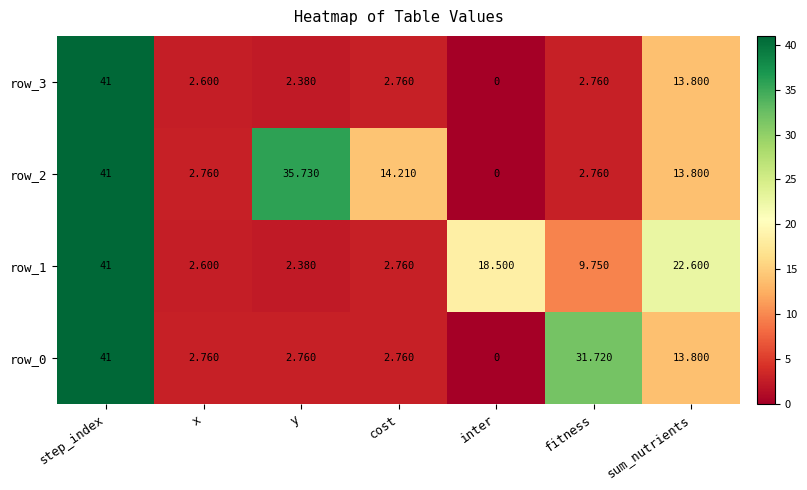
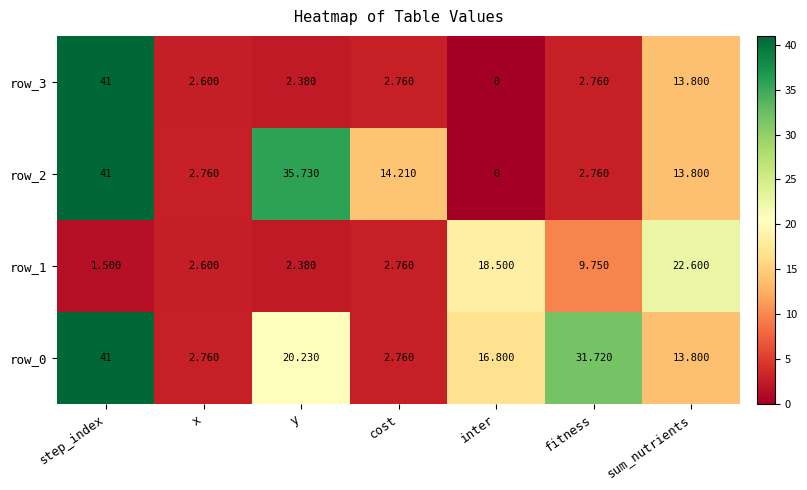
  {
    "row_3": {
      "step_index": 41,
      "x": 2.600,
      "y": 2.380,
      "cost": 2.760,
      "inter": 0,
      "fitness": 2.760,
      "sum_nutrients": 13.800
    },
    "row_2": {
      "step_index": 41,
      "x": 2.760,
      "y": 35.730,
      "cost": 14.210,
      "inter": 0,
      "fitness": 2.760,
      "sum_nutrients": 13.800
    },
    "row_1": {
-     "step_index": 41,
+     "step_index": 1.500,
      "x": 2.600,
      "y": 2.380,
      "cost": 2.760,
      "inter": 18.500,
      "fitness": 9.750,
      "sum_nutrients": 22.600
    },
    "row_0": {
      "step_index": 41,
      "x": 2.760,
-     "y": 2.760,
+     "y": 20.230,
      "cost": 2.760,
-     "inter": 0,
+     "inter": 16.800,
      "fitness": 31.720,
      "sum_nutrients": 13.800
    }
  }
